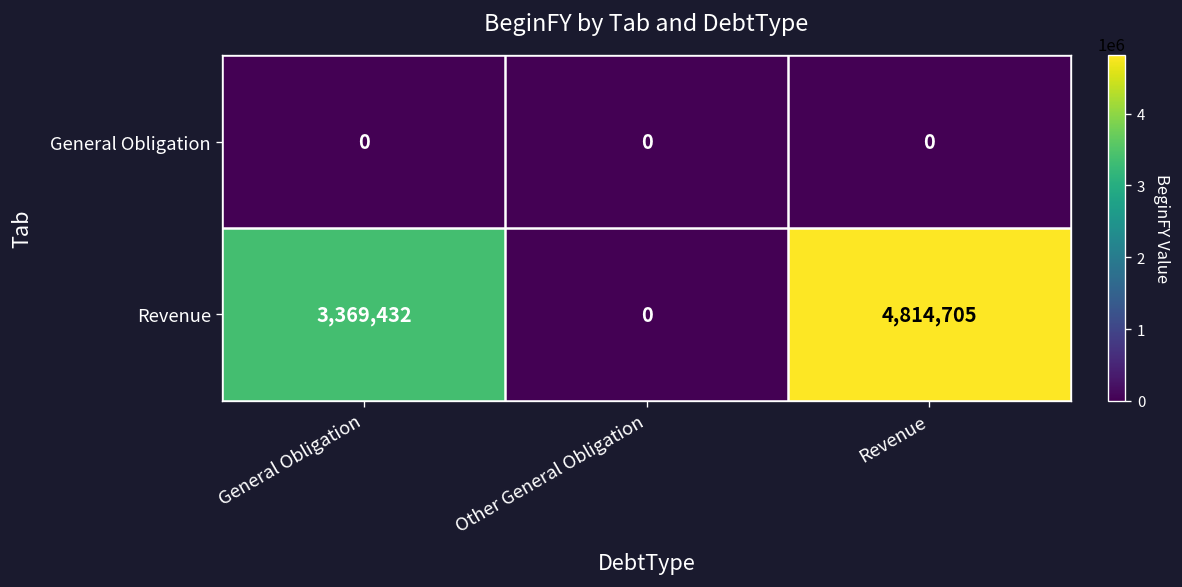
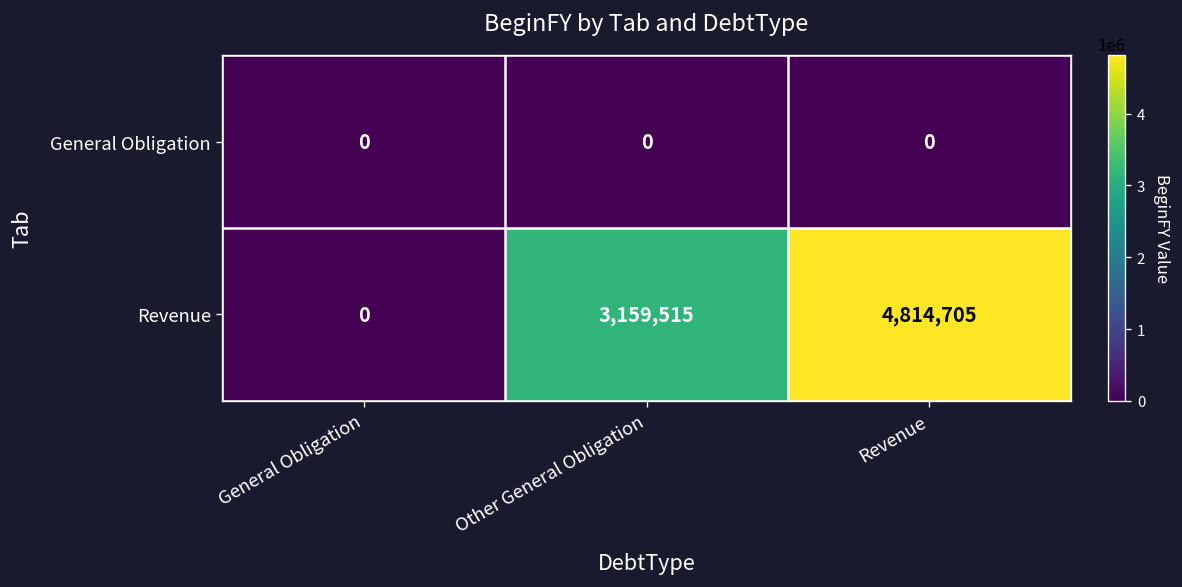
  {
    "General Obligation": {
      "General Obligation": "0",
      "Other General Obligation": "0",
      "Revenue": "0"
    },
    "Revenue": {
-     "General Obligation": "3,369,432",
-     "Other General Obligation": "0",
+     "General Obligation": "0",
+     "Other General Obligation": "3,159,515",
      "Revenue": "4,814,705"
    }
  }
